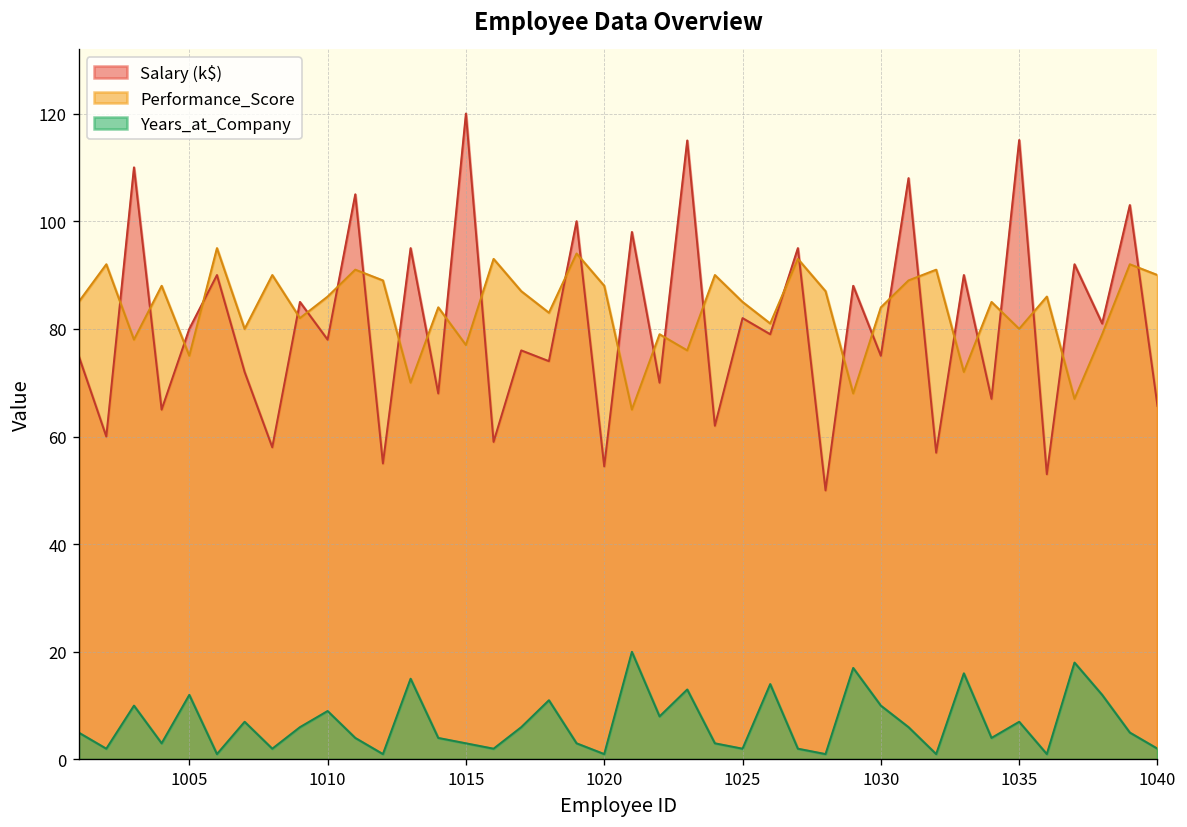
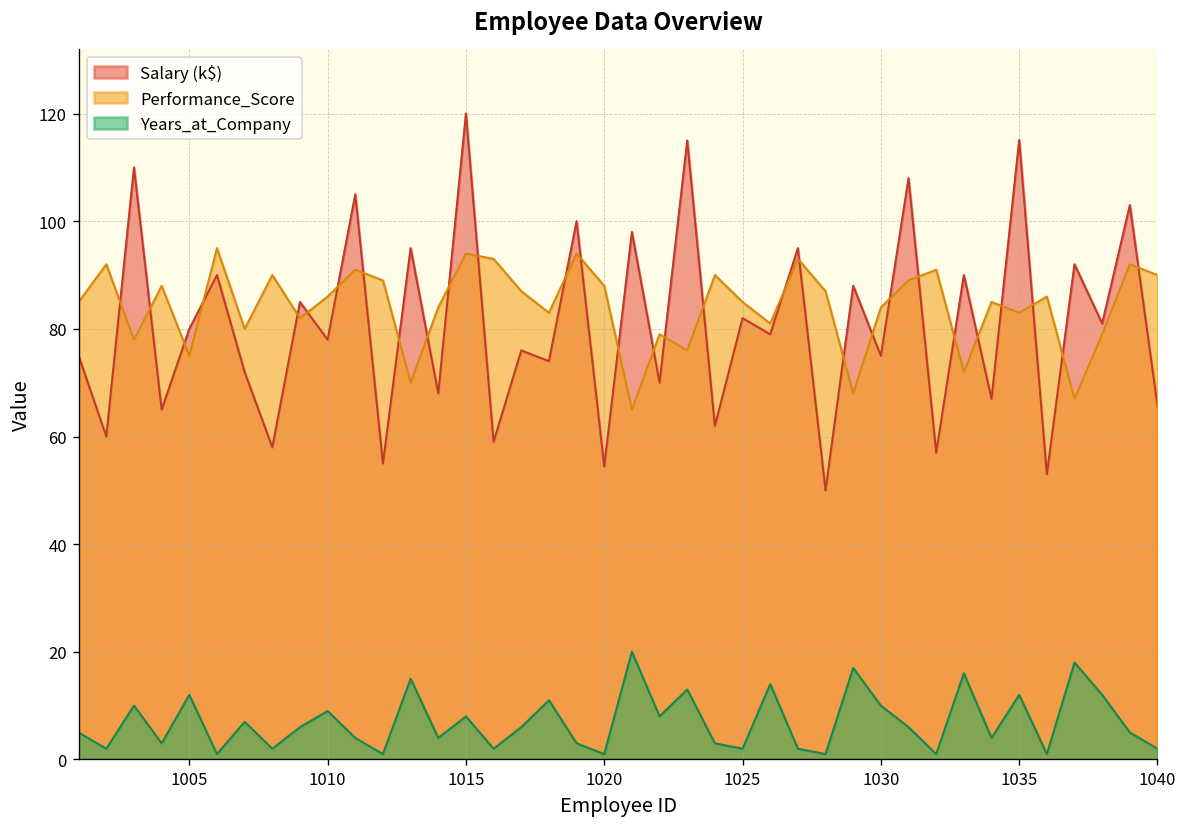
  {
    "Salary (k$)": {
      "1005": 80,
      "1010": 78,
      "1015": 120,
      "1020": 54,
      "1025": 82,
      "1030": 75,
      "1035": 115,
      "1040": 66
    },
    "Performance_Score": {
      "1005": 75,
      "1010": 86,
-     "1015": 77,
+     "1015": 94,
      "1020": 88,
      "1025": 85,
      "1030": 84,
-     "1035": 80,
+     "1035": 83,
      "1040": 90
    },
    "Years_at_Company": {
      "1005": 12,
      "1010": 9,
-     "1015": 3,
+     "1015": 8,
      "1020": 1,
      "1025": 2,
      "1030": 10,
-     "1035": 7,
+     "1035": 12,
      "1040": 2
    }
  }
